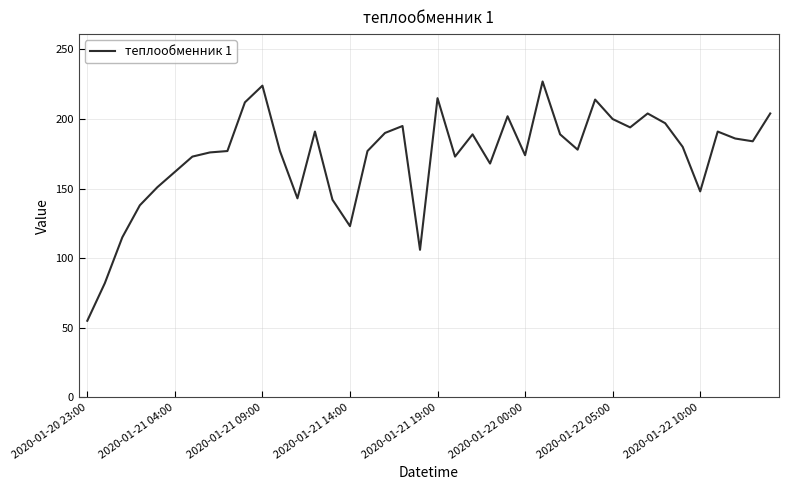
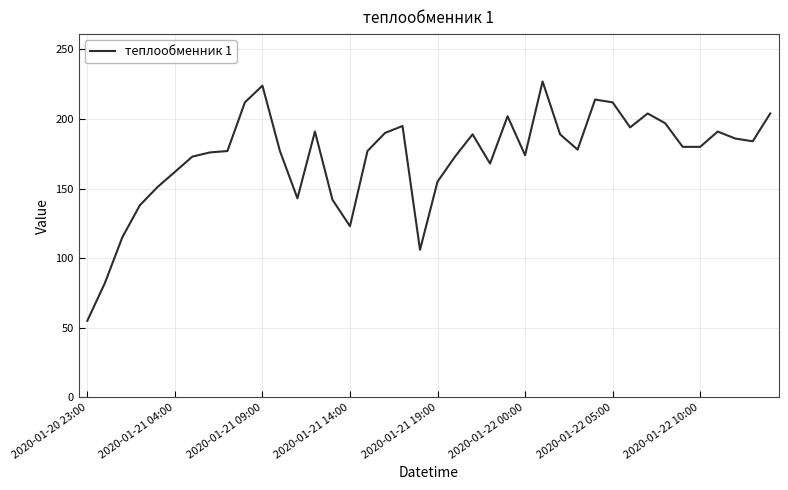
  {
    "2020-01-20 23:00": 55,
    "2020-01-21 04:00": 162,
    "2020-01-21 09:00": 224,
    "2020-01-21 14:00": 123,
-   "2020-01-21 19:00": 215,
+   "2020-01-21 19:00": 155,
    "2020-01-22 00:00": 174,
-   "2020-01-22 05:00": 200,
-   "2020-01-22 10:00": 148
+   "2020-01-22 05:00": 212,
+   "2020-01-22 10:00": 180
  }
